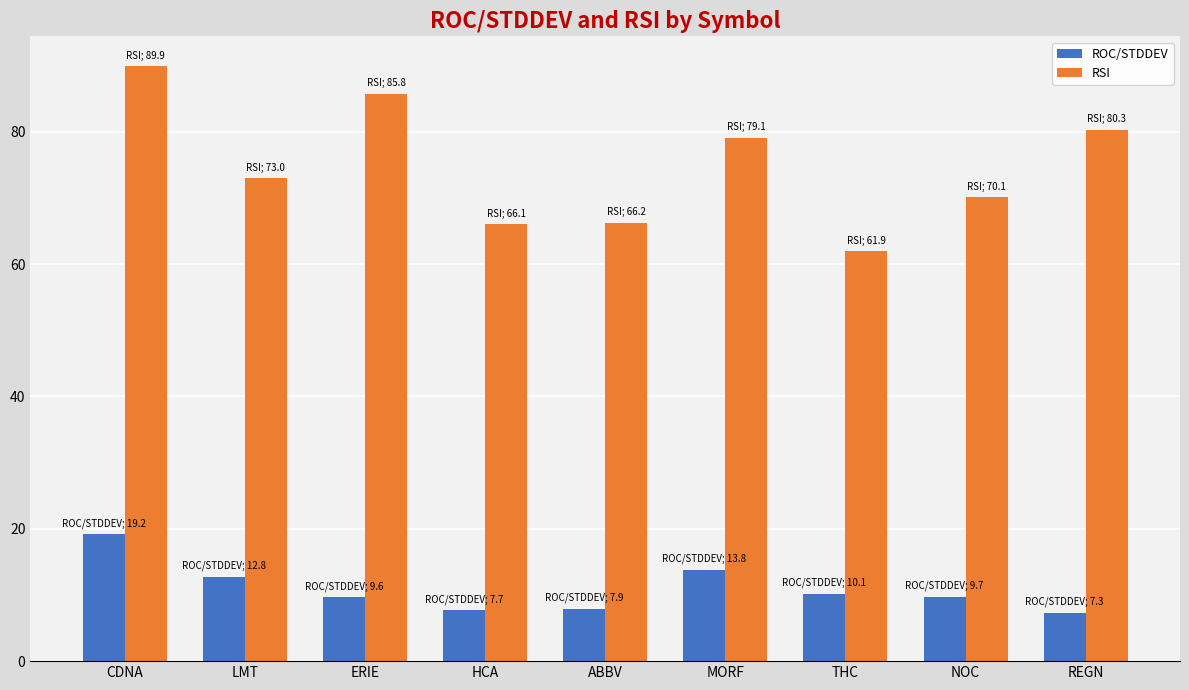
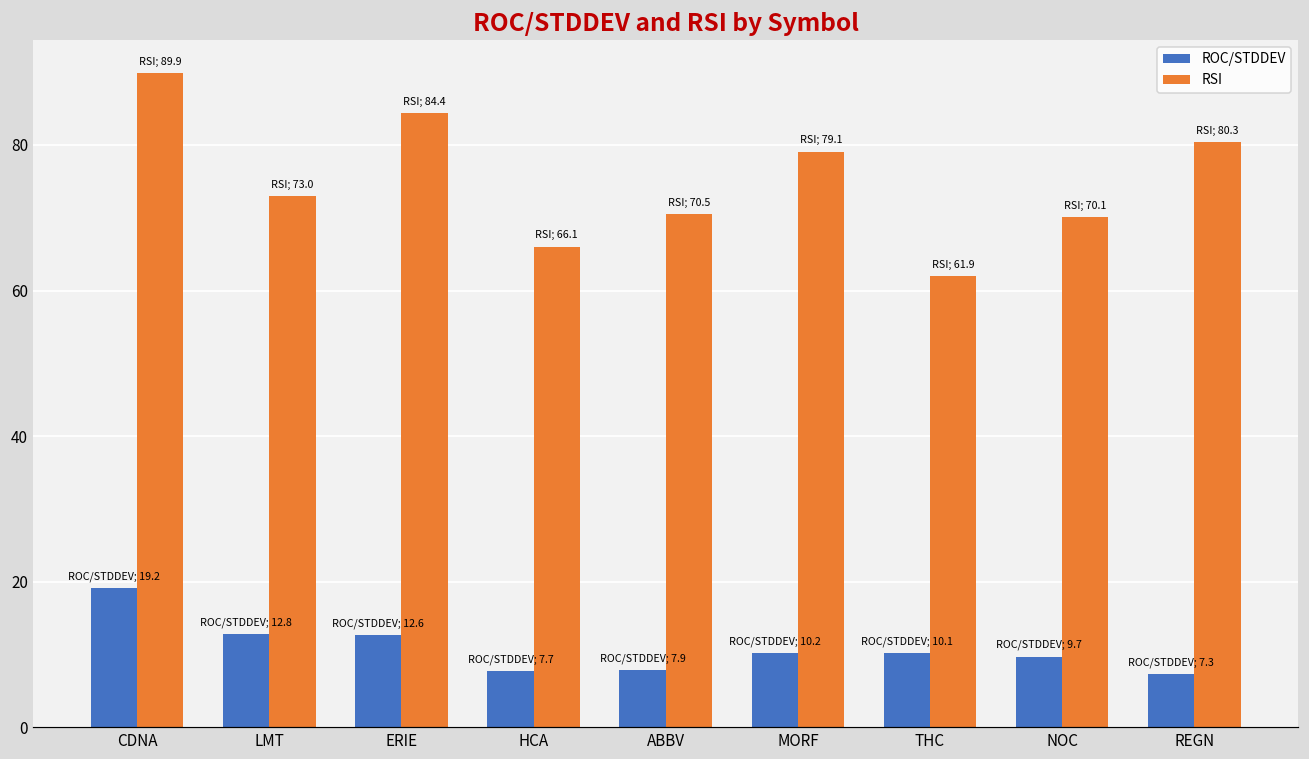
  {
    "ROC/STDDEV": {
      "CDNA": 19.2,
      "LMT": 12.8,
-     "ERIE": 9.6,
+     "ERIE": 12.6,
      "HCA": 7.7,
      "ABBV": 7.9,
-     "MORF": 13.8,
+     "MORF": 10.2,
      "THC": 10.1,
      "NOC": 9.7,
      "REGN": 7.3
    },
    "RSI": {
      "CDNA": 89.9,
      "LMT": 73.0,
-     "ERIE": 85.8,
+     "ERIE": 84.4,
      "HCA": 66.1,
-     "ABBV": 66.2,
+     "ABBV": 70.5,
      "MORF": 79.1,
      "THC": 61.9,
      "NOC": 70.1,
      "REGN": 80.3
    }
  }
